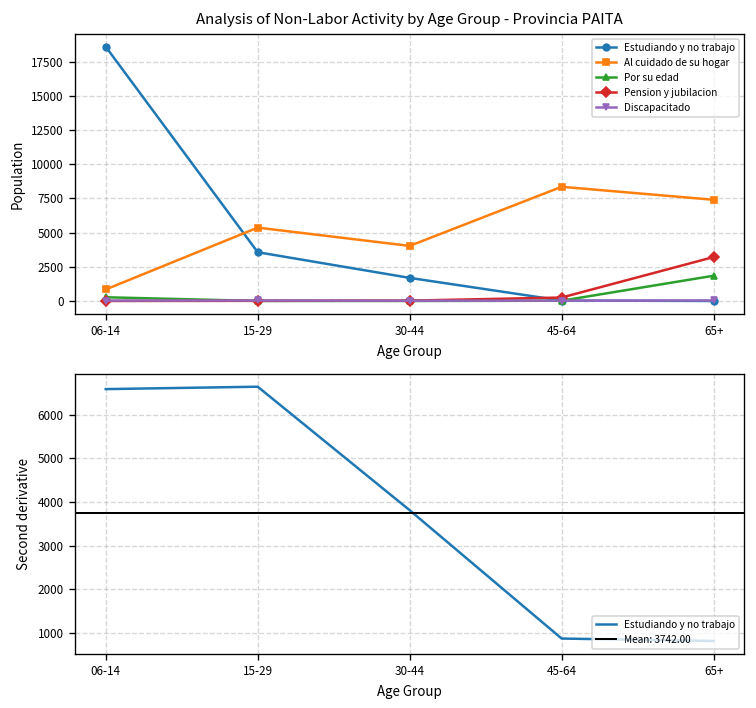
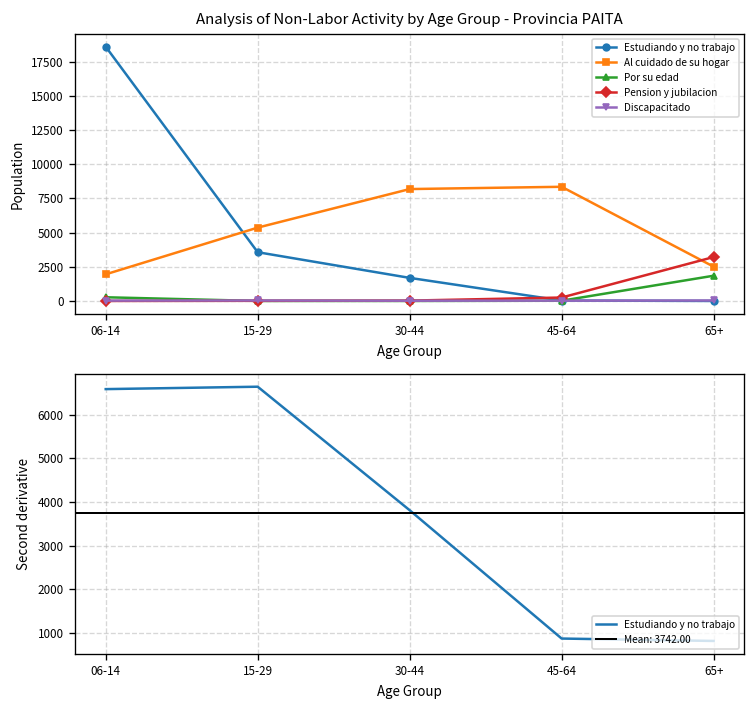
  {
    "Analysis of Non-Labor Activity by Age Group - Provincia PAITA": {
      "Estudiando y no trabajo": {
        "06-14": 18600,
        "15-29": 3600,
        "30-44": 1700
      },
      "Al cuidado de su hogar": {
-       "06-14": 800,
+       "06-14": 2000,
        "15-29": 5400,
-       "30-44": 4000,
+       "30-44": 8200,
        "45-64": 8400,
-       "65+": 7400
+       "65+": 2500
      },
      "Por su edad": {
        "06-14": 300,
        "65+": 1800
      },
      "Pension y jubilacion": {
        "45-64": 300,
        "65+": 3200
      }
    }
  }
